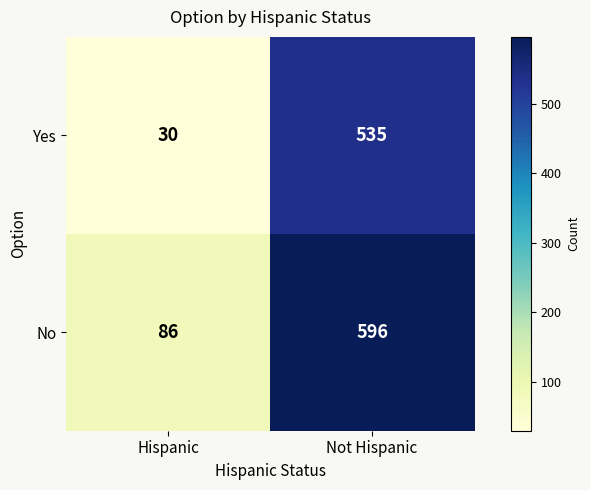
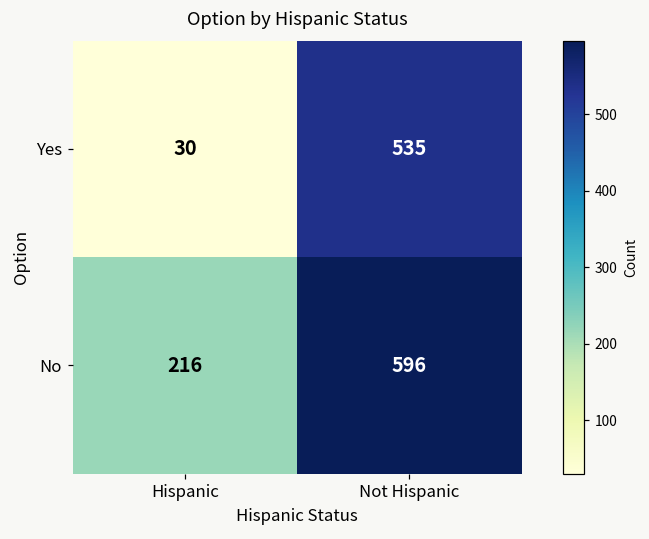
  {
    "Yes": {
      "Hispanic": 30,
      "Not Hispanic": 535
    },
    "No": {
-     "Hispanic": 86,
+     "Hispanic": 216,
      "Not Hispanic": 596
    }
  }
